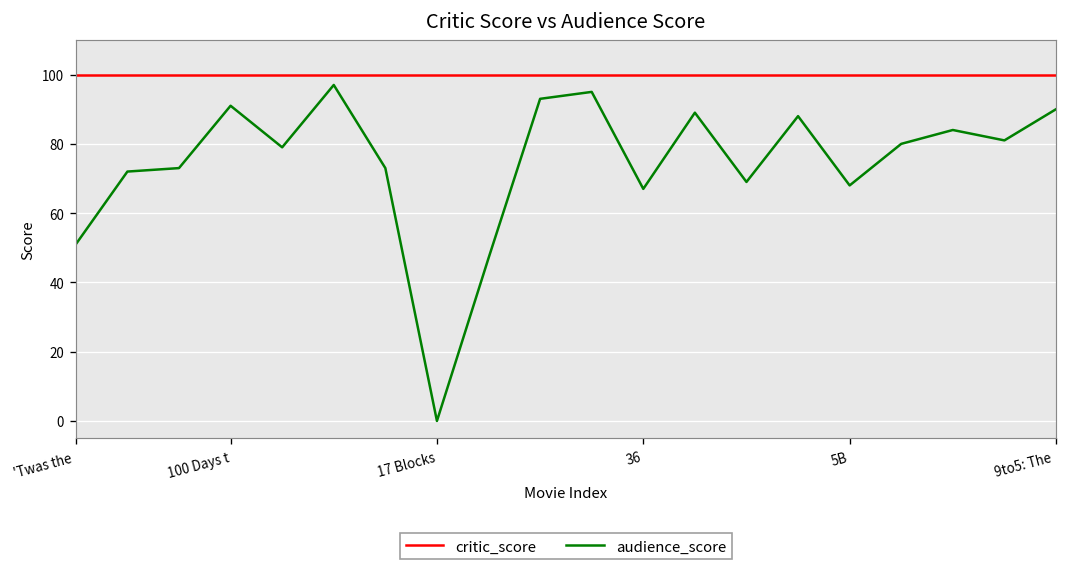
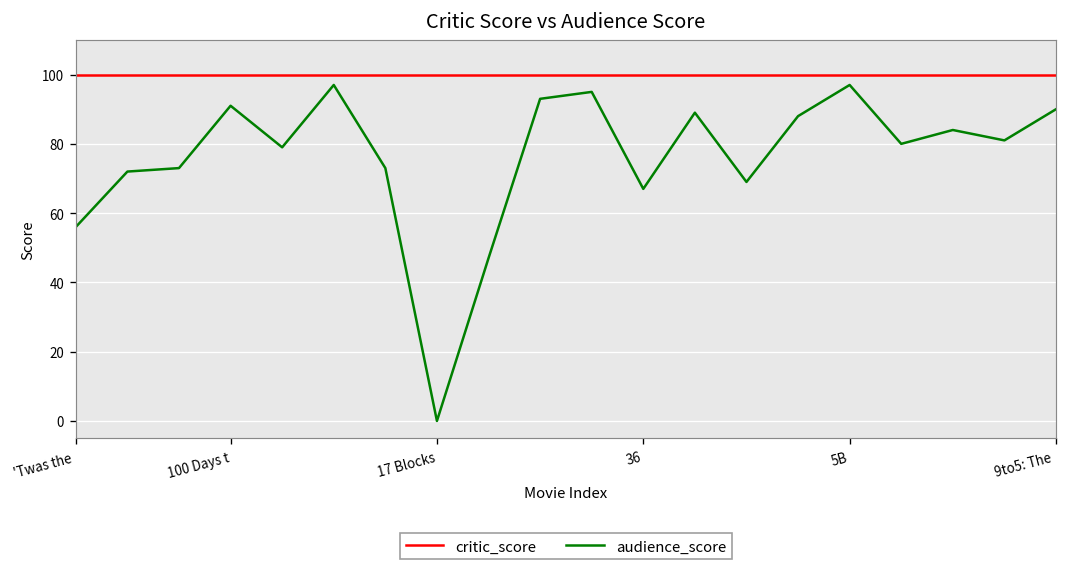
  {
    "critic_score": {
      "'Twas the": 100,
      "100 Days t": 100,
      "17 Blocks": 100,
      "36": 100,
      "5B": 100,
      "9to5: The": 100
    },
    "audience_score": {
-     "'Twas the": 51,
+     "'Twas the": 56,
      "100 Days t": 91,
      "17 Blocks": 0,
      "36": 67,
-     "5B": 68,
+     "5B": 97,
      "9to5: The": 90
    }
  }
